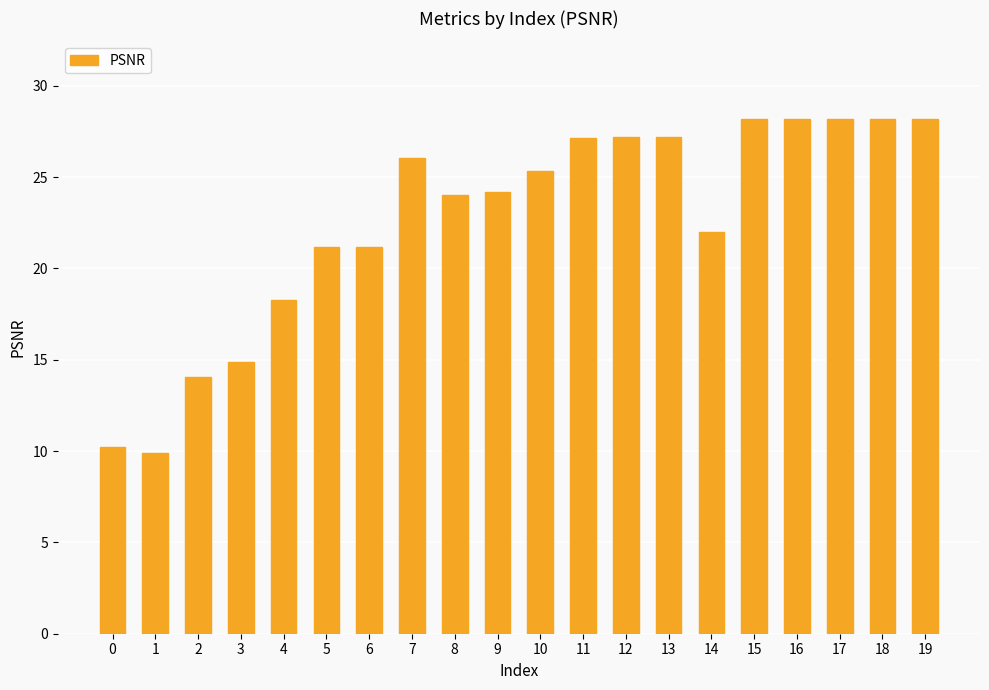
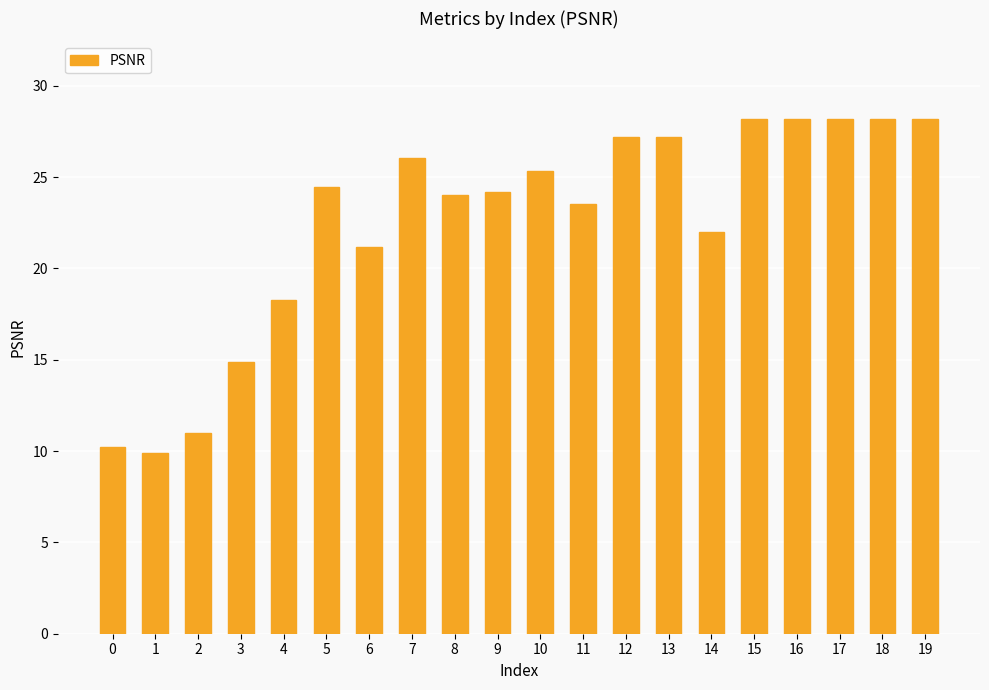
  {
    "0": 10.2,
    "1": 9.9,
-   "2": 14.1,
+   "2": 11.0,
    "3": 14.9,
    "4": 18.3,
-   "5": 21.1,
+   "5": 24.5,
    "6": 21.2,
    "7": 26.0,
    "8": 24.0,
    "9": 24.2,
    "10": 25.3,
-   "11": 27.1,
+   "11": 23.5,
    "12": 27.2,
    "13": 27.2,
    "14": 22.0,
    "15": 28.2,
    "16": 28.2,
    "17": 28.2,
    "18": 28.2,
    "19": 28.2
  }
